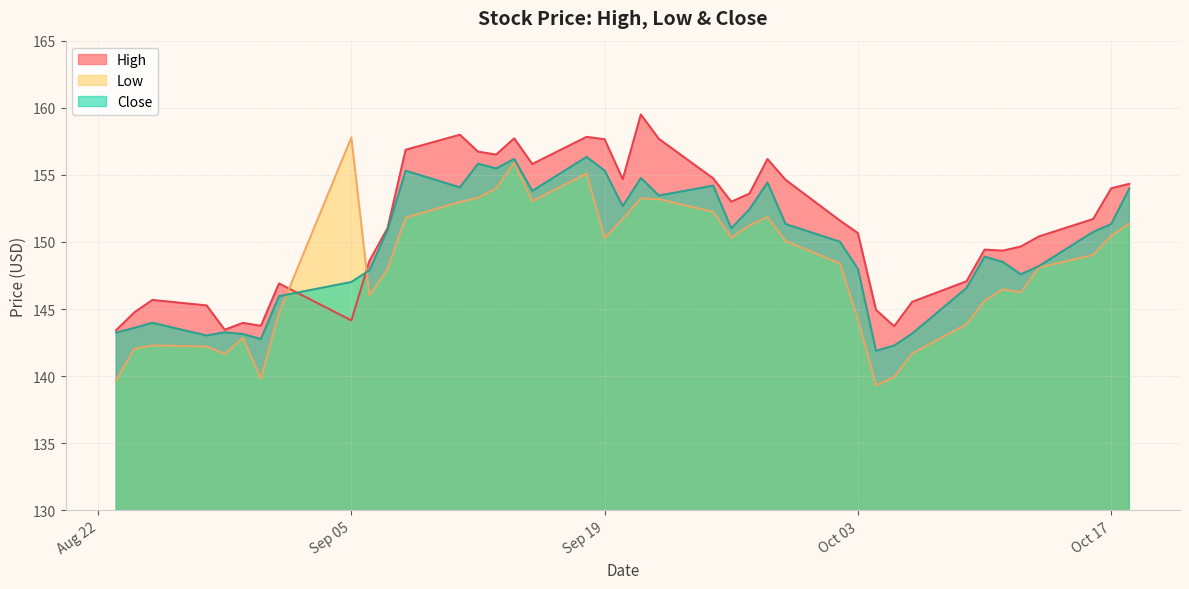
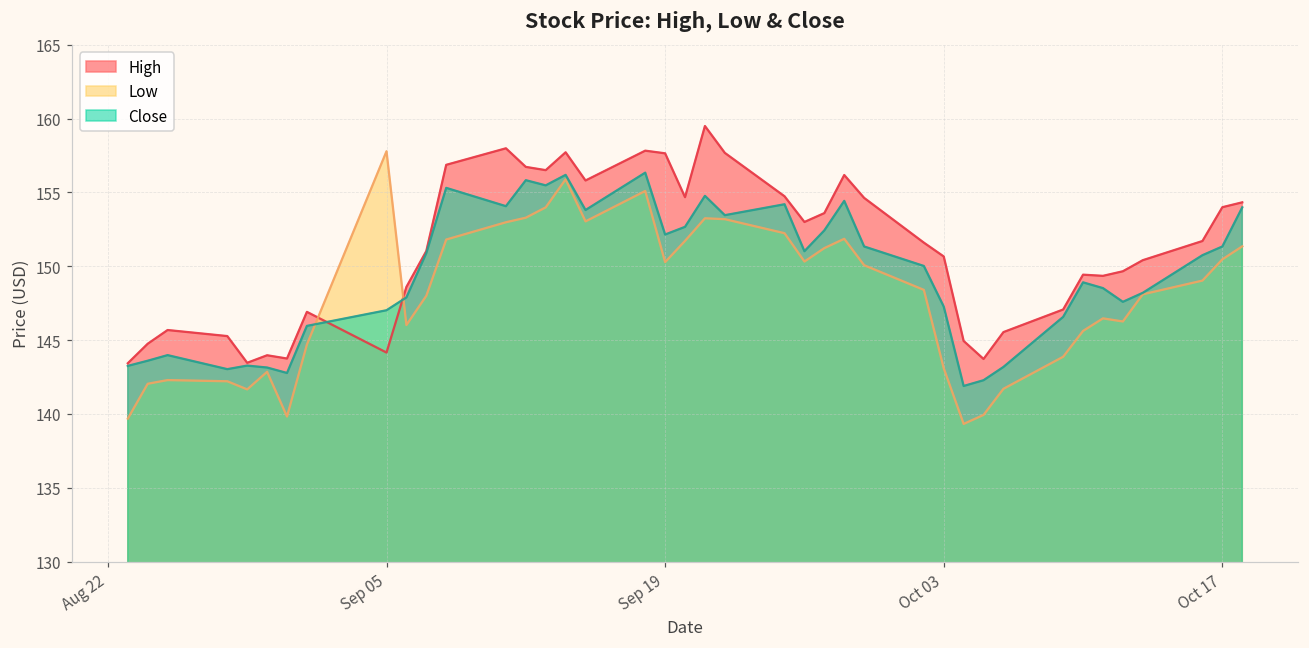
  {
    "High": {
      "Sep 05": 144.2,
      "Sep 19": 157.6,
      "Oct 03": 150.7,
      "Oct 17": 154.0
    },
    "Low": {
      "Sep 05": 157.8,
      "Sep 19": 150.3,
-     "Oct 03": 144.2,
+     "Oct 03": 143.1,
      "Oct 17": 150.5
    },
    "Close": {
      "Sep 05": 147.0,
-     "Sep 19": 155.3,
-     "Oct 03": 148.0,
+     "Sep 19": 152.1,
+     "Oct 03": 147.3,
      "Oct 17": 151.3
    }
  }
